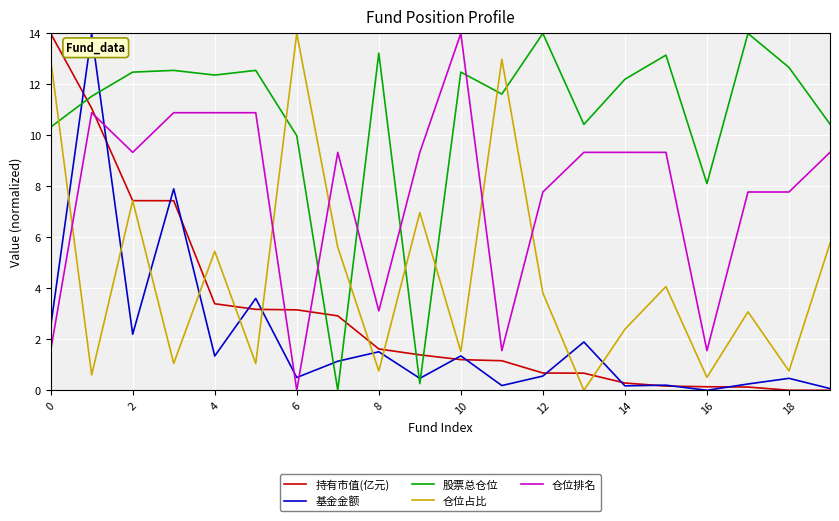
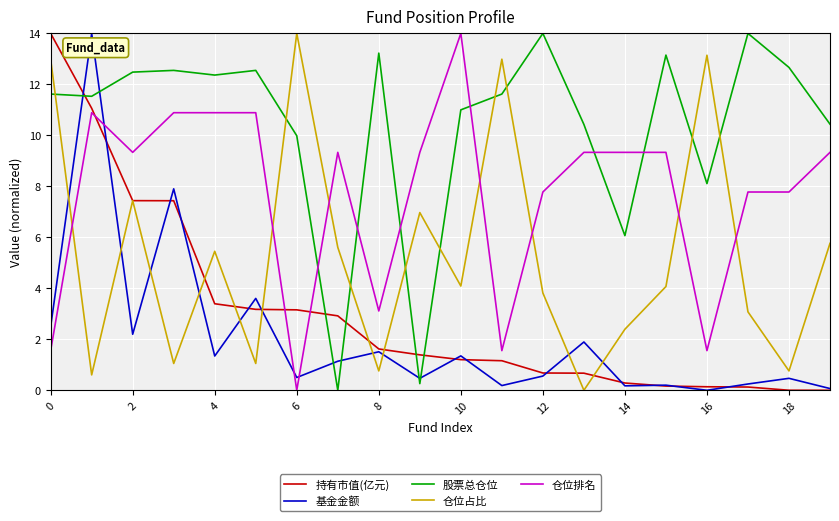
  {
    "持有市值(亿元)": {
      "0": 14.0,
      "4": 3.4,
      "6": 3.2,
      "8": 1.6,
      "10": 1.2,
      "12": 0.7,
      "14": 0.3,
      "16": 0.1,
      "18": 0.0
    },
    "基金金额": {
      "0": 2.5,
      "2": 2.2,
      "4": 1.3,
      "6": 0.5,
      "8": 1.5,
      "10": 1.3,
      "12": 0.6,
      "14": 0.2,
      "16": 0.0,
      "18": 0.5
    },
    "股票总仓位": {
-     "0": 10.3,
+     "0": 11.6,
      "2": 12.5,
      "4": 12.4,
      "6": 10.0,
      "8": 13.2,
-     "10": 12.5,
+     "10": 11.0,
      "12": 14.0,
-     "14": 12.2,
+     "14": 6.1,
      "16": 8.1,
      "18": 12.7
    },
    "仓位占比": {
      "0": 13.0,
      "4": 5.5,
      "6": 14.0,
      "8": 0.8,
-     "10": 1.5,
+     "10": 4.1,
      "12": 3.8,
      "14": 2.4,
-     "16": 0.5,
+     "16": 13.1,
      "18": 0.8
    },
    "仓位排名": {
      "0": 1.6,
      "2": 9.3,
      "4": 10.9,
      "6": 0.0,
      "8": 3.1,
      "10": 14.0,
      "12": 7.8,
      "14": 9.3,
      "16": 1.6,
      "18": 7.8
    }
  }
